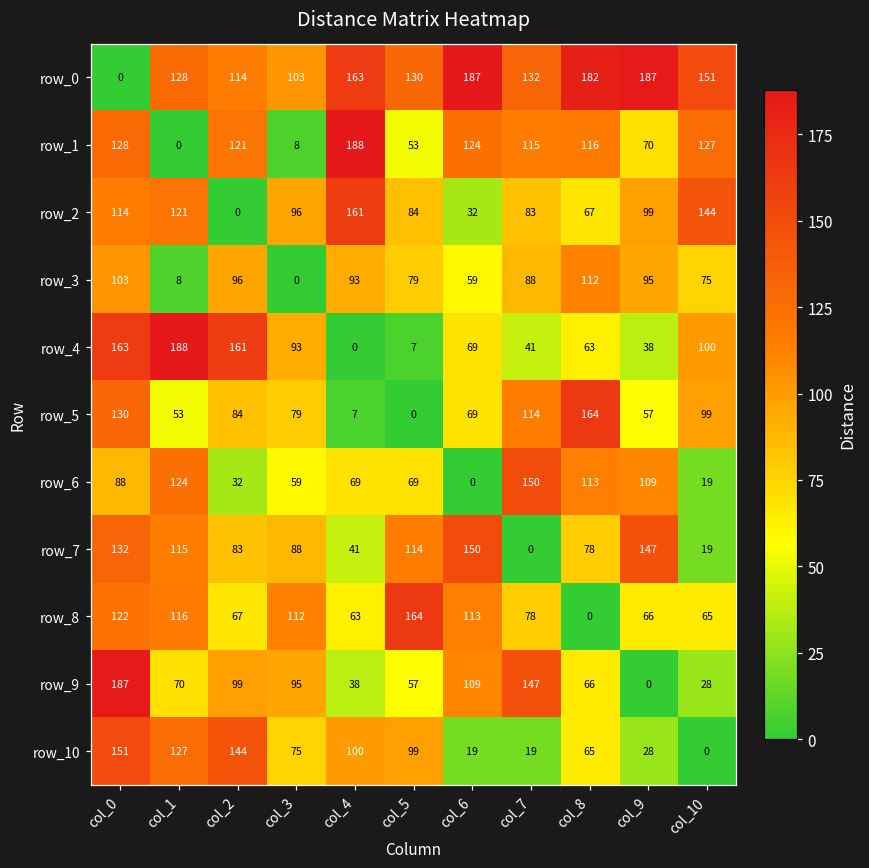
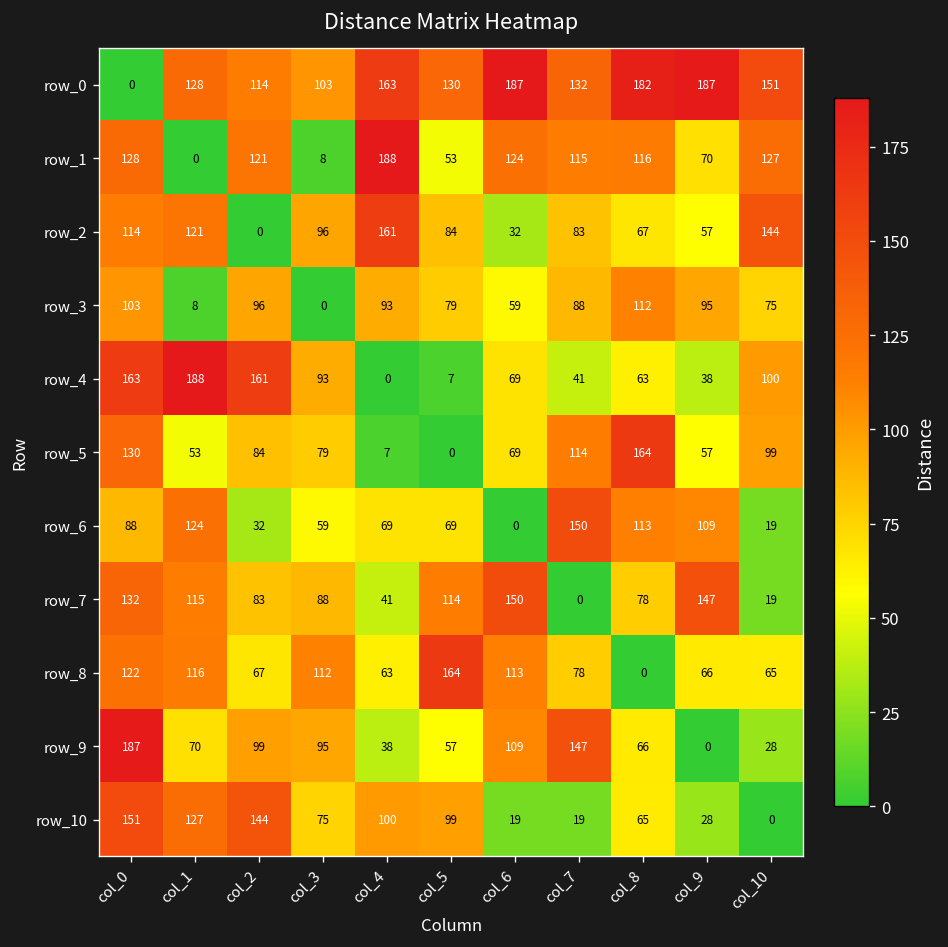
  {
    "row_0": {
      "col_0": 0,
      "col_1": 128,
      "col_2": 114,
      "col_3": 103,
      "col_4": 163,
      "col_5": 130,
      "col_6": 187,
      "col_7": 132,
      "col_8": 182,
      "col_9": 187,
      "col_10": 151
    },
    "row_1": {
      "col_0": 128,
      "col_1": 0,
      "col_2": 121,
      "col_3": 8,
      "col_4": 188,
      "col_5": 53,
      "col_6": 124,
      "col_7": 115,
      "col_8": 116,
      "col_9": 70,
      "col_10": 127
    },
    "row_2": {
      "col_0": 114,
      "col_1": 121,
      "col_2": 0,
      "col_3": 96,
      "col_4": 161,
      "col_5": 84,
      "col_6": 32,
      "col_7": 83,
      "col_8": 67,
-     "col_9": 99,
+     "col_9": 57,
      "col_10": 144
    },
    "row_3": {
      "col_0": 103,
      "col_1": 8,
      "col_2": 96,
      "col_3": 0,
      "col_4": 93,
      "col_5": 79,
      "col_6": 59,
      "col_7": 88,
      "col_8": 112,
      "col_9": 95,
      "col_10": 75
    },
    "row_4": {
      "col_0": 163,
      "col_1": 188,
      "col_2": 161,
      "col_3": 93,
      "col_4": 0,
      "col_5": 7,
      "col_6": 69,
      "col_7": 41,
      "col_8": 63,
      "col_9": 38,
      "col_10": 100
    },
    "row_5": {
      "col_0": 130,
      "col_1": 53,
      "col_2": 84,
      "col_3": 79,
      "col_4": 7,
      "col_5": 0,
      "col_6": 69,
      "col_7": 114,
      "col_8": 164,
      "col_9": 57,
      "col_10": 99
    },
    "row_6": {
      "col_0": 88,
      "col_1": 124,
      "col_2": 32,
      "col_3": 59,
      "col_4": 69,
      "col_5": 69,
      "col_6": 0,
      "col_7": 150,
      "col_8": 113,
      "col_9": 109,
      "col_10": 19
    },
    "row_7": {
      "col_0": 132,
      "col_1": 115,
      "col_2": 83,
      "col_3": 88,
      "col_4": 41,
      "col_5": 114,
      "col_6": 150,
      "col_7": 0,
      "col_8": 78,
      "col_9": 147,
      "col_10": 19
    },
    "row_8": {
      "col_0": 122,
      "col_1": 116,
      "col_2": 67,
      "col_3": 112,
      "col_4": 63,
      "col_5": 164,
      "col_6": 113,
      "col_7": 78,
      "col_8": 0,
      "col_9": 66,
      "col_10": 65
    },
    "row_9": {
      "col_0": 187,
      "col_1": 70,
      "col_2": 99,
      "col_3": 95,
      "col_4": 38,
      "col_5": 57,
      "col_6": 109,
      "col_7": 147,
      "col_8": 66,
      "col_9": 0,
      "col_10": 28
    },
    "row_10": {
      "col_0": 151,
      "col_1": 127,
      "col_2": 144,
      "col_3": 75,
      "col_4": 100,
      "col_5": 99,
      "col_6": 19,
      "col_7": 19,
      "col_8": 65,
      "col_9": 28,
      "col_10": 0
    }
  }
